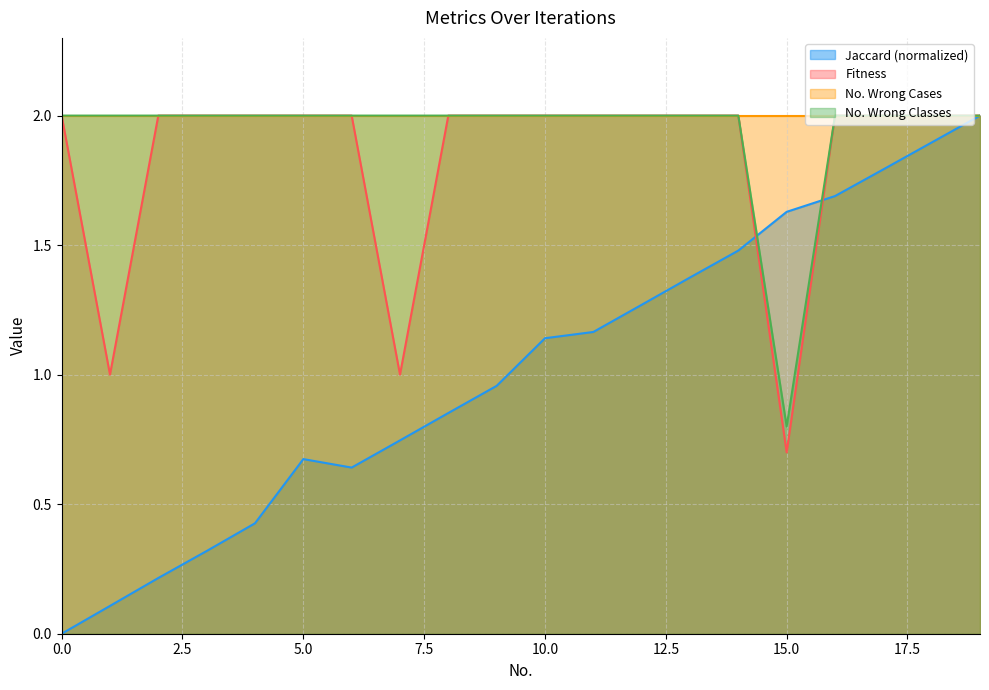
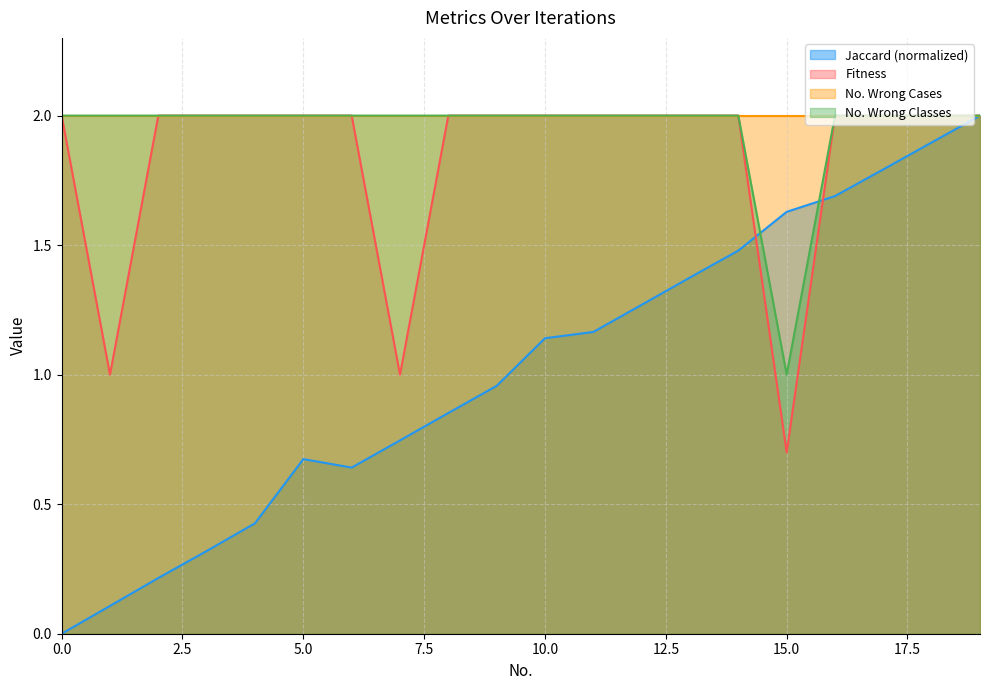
  {
    "Jaccard (normalized)": {
      "0.0": 0.0,
      "5.0": 0.67,
      "10.0": 1.14,
      "15.0": 1.63
    },
    "Fitness": {
      "15.0": 0.7
    },
    "No. Wrong Cases": {
      "15.0": 2.0
    },
    "No. Wrong Classes": {
-     "15.0": 0.8
+     "15.0": 1.0
    }
  }
